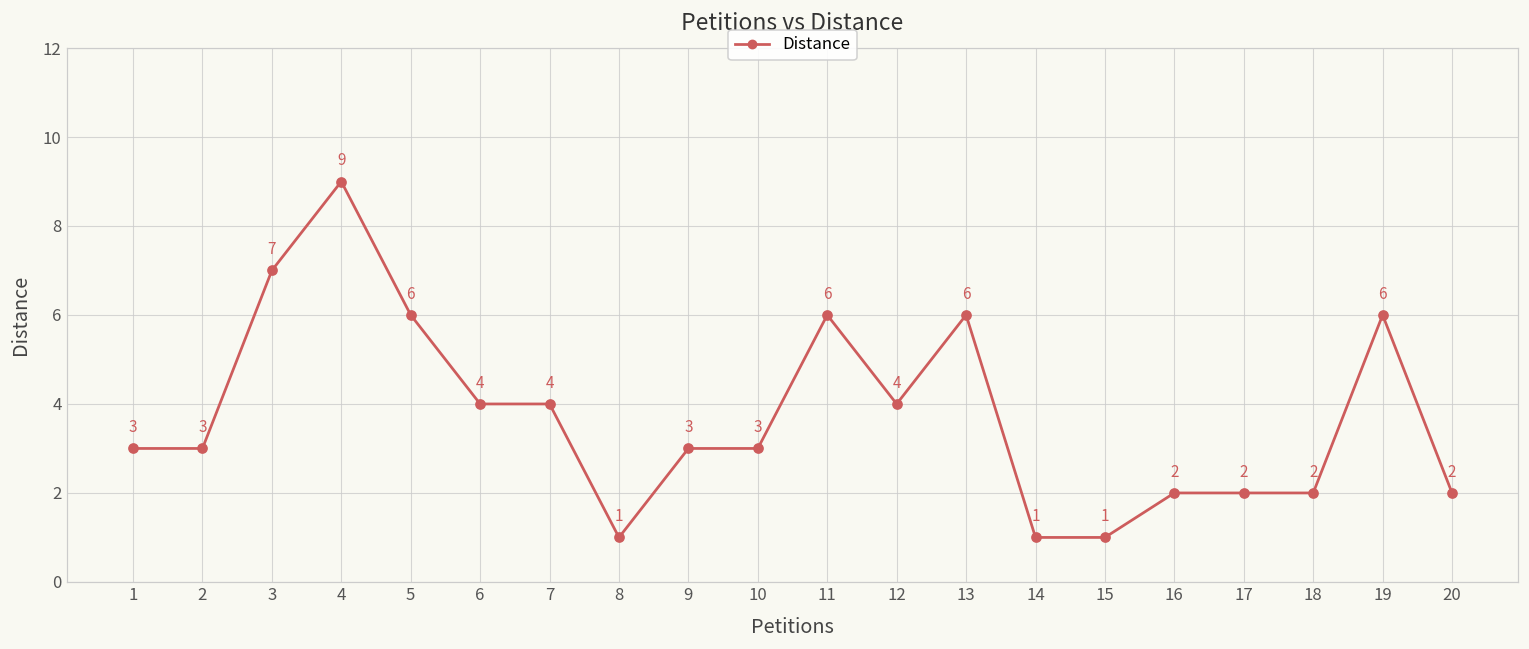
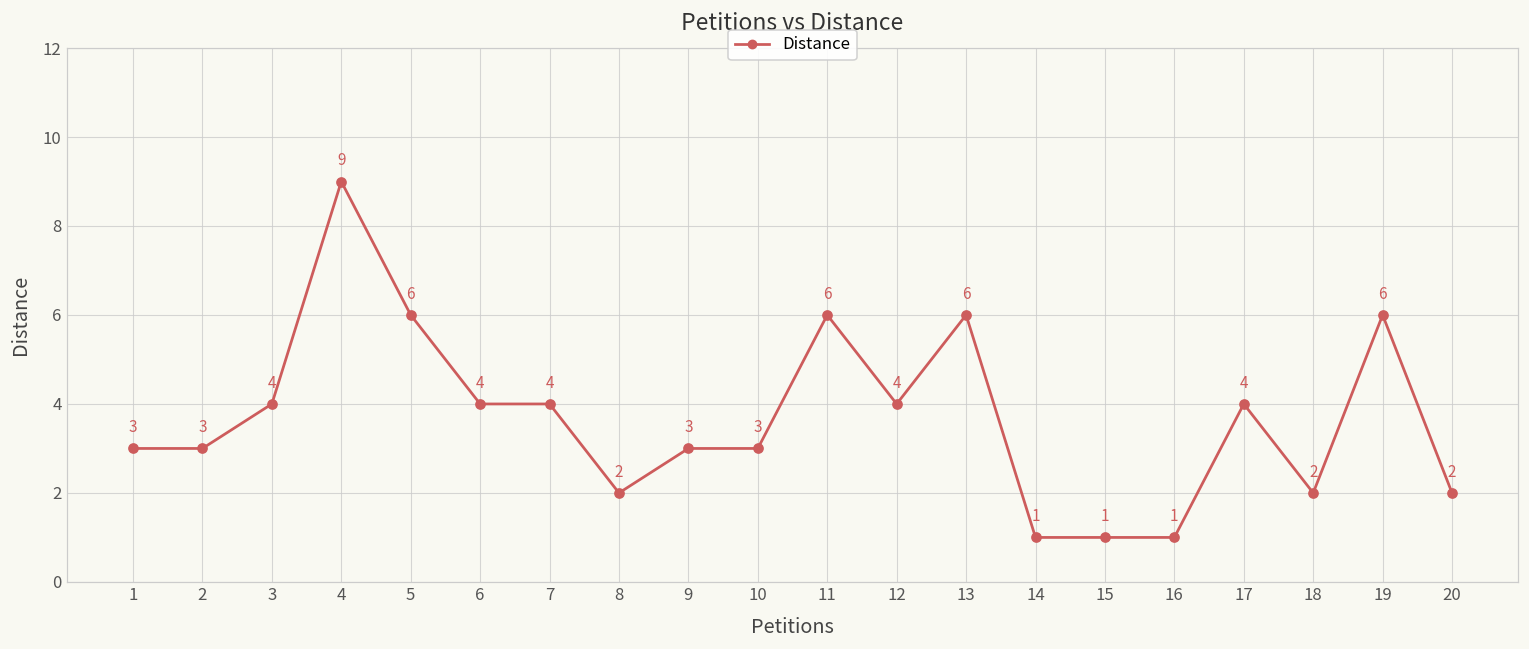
  {
    "1": 3,
    "2": 3,
-   "3": 7,
+   "3": 4,
    "4": 9,
    "5": 6,
    "6": 4,
    "7": 4,
-   "8": 1,
+   "8": 2,
    "9": 3,
    "10": 3,
    "11": 6,
    "12": 4,
    "13": 6,
    "14": 1,
    "15": 1,
-   "16": 2,
-   "17": 2,
+   "16": 1,
+   "17": 4,
    "18": 2,
    "19": 6,
    "20": 2
  }
